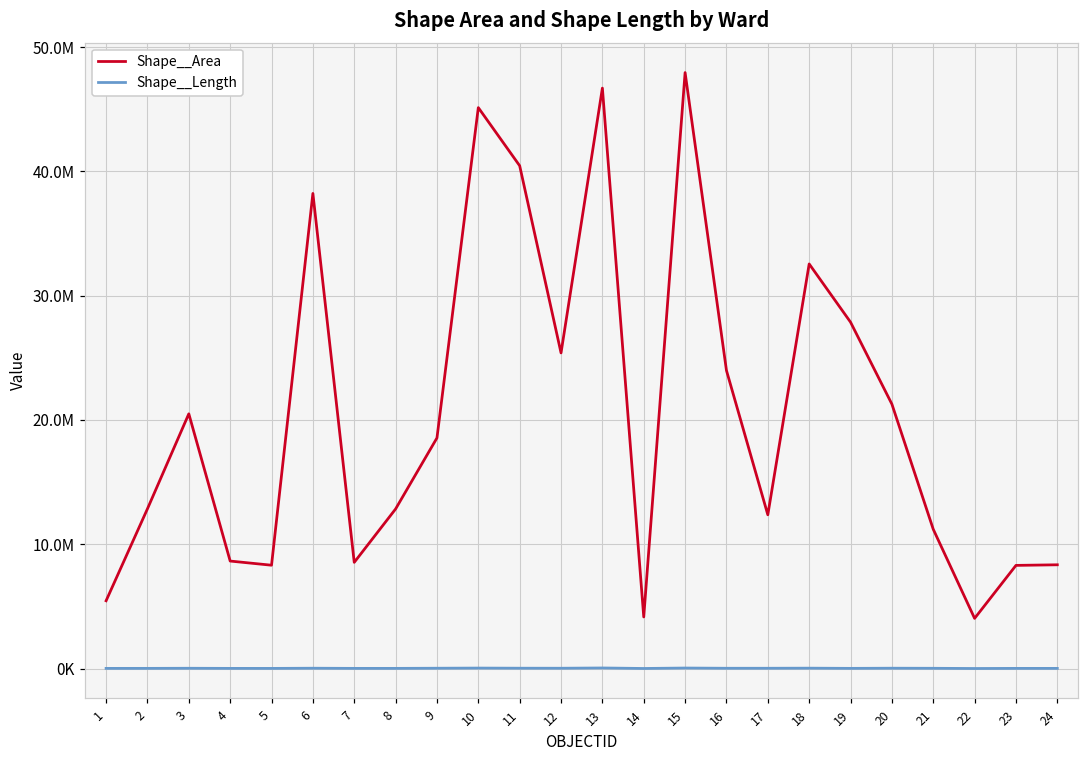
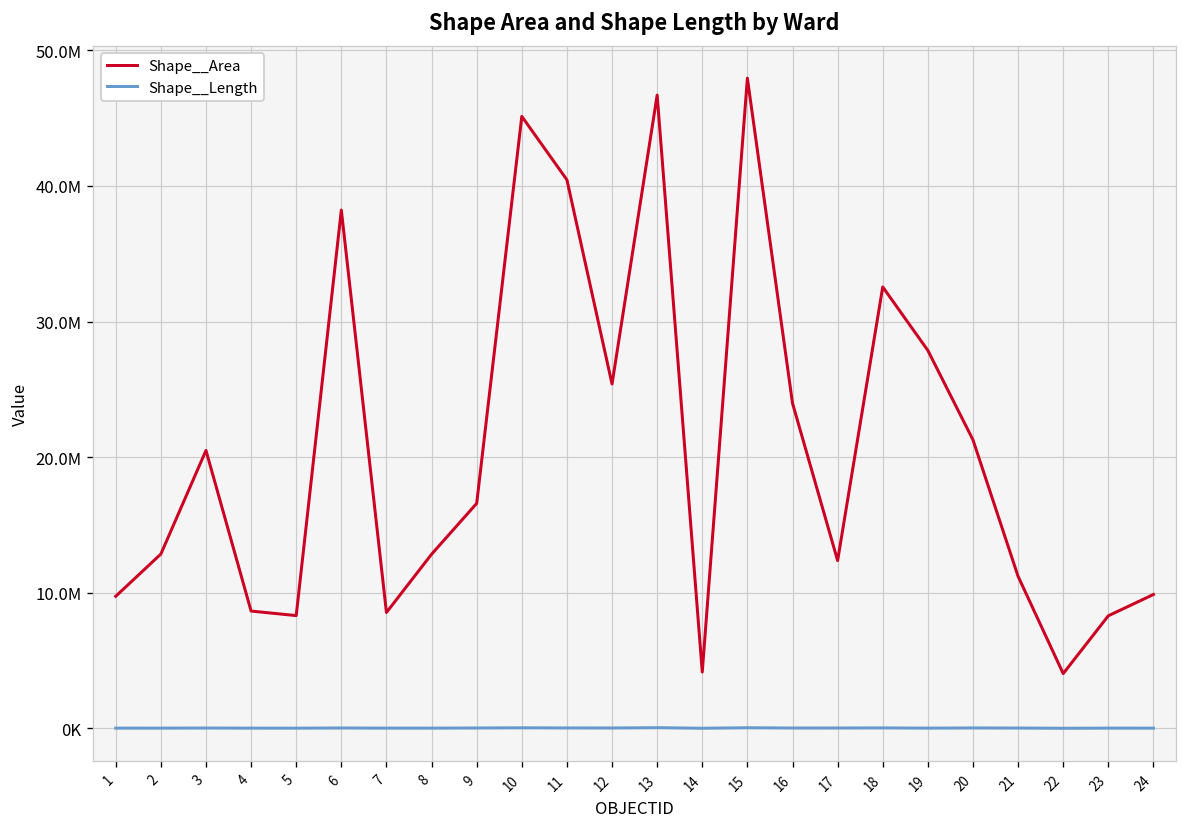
  {
    "Shape__Area": {
-     "1": 5500000,
+     "1": 9700000,
      "2": 12900000,
      "3": 20500000,
      "4": 8700000,
      "5": 8300000,
      "6": 38200000,
      "7": 8500000,
      "8": 12800000,
-     "9": 18600000,
+     "9": 16600000,
      "10": 45100000,
      "11": 40500000,
      "12": 25400000,
      "13": 46700000,
      "14": 4200000,
      "15": 48000000,
      "16": 24000000,
      "17": 12400000,
      "18": 32600000,
      "19": 27900000,
      "20": 21300000,
      "21": 11200000,
      "22": 4000000,
      "23": 8300000,
-     "24": 8300000
+     "24": 9900000
    },
    "Shape__Length": {
      "1": 0,
      "2": 0,
      "3": 0,
      "4": 0,
      "5": 0,
      "6": 0,
      "7": 0,
      "8": 0,
      "9": 0,
      "10": 0,
      "11": 0,
      "12": 0,
      "13": 0,
      "14": 0,
      "15": 0,
      "16": 0,
      "17": 0,
      "18": 0,
      "19": 0,
      "20": 0,
      "21": 0,
      "22": 0,
      "23": 0,
      "24": 0
    }
  }
